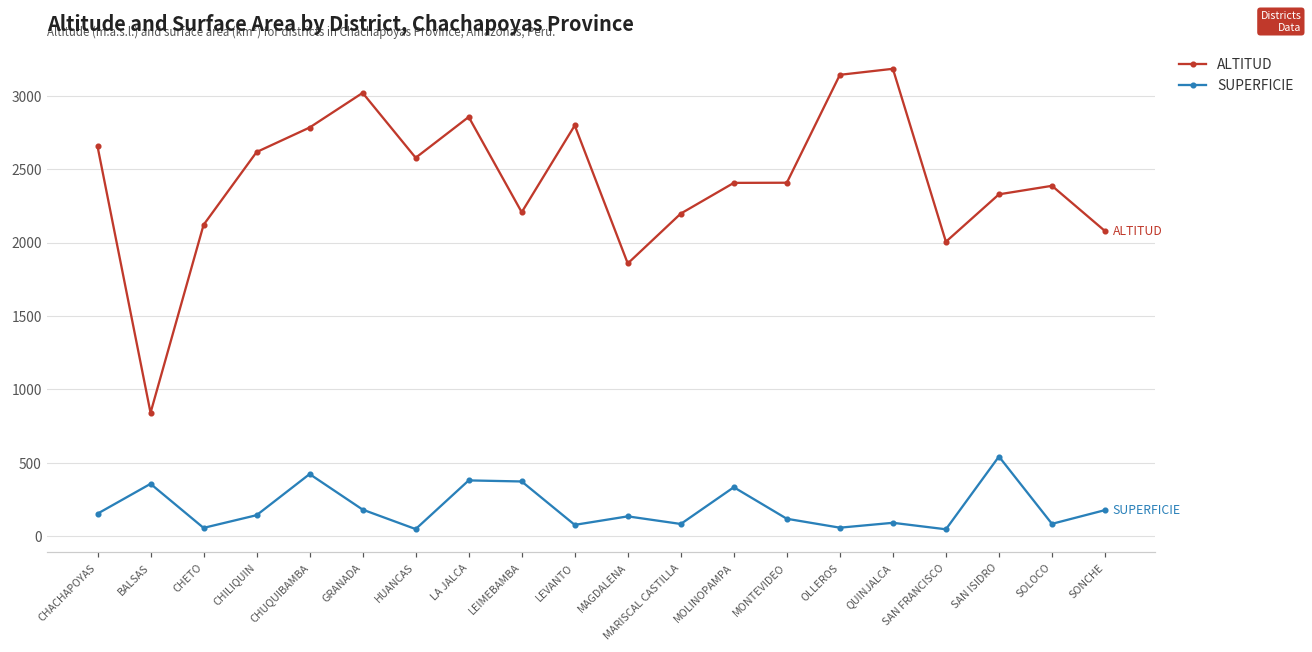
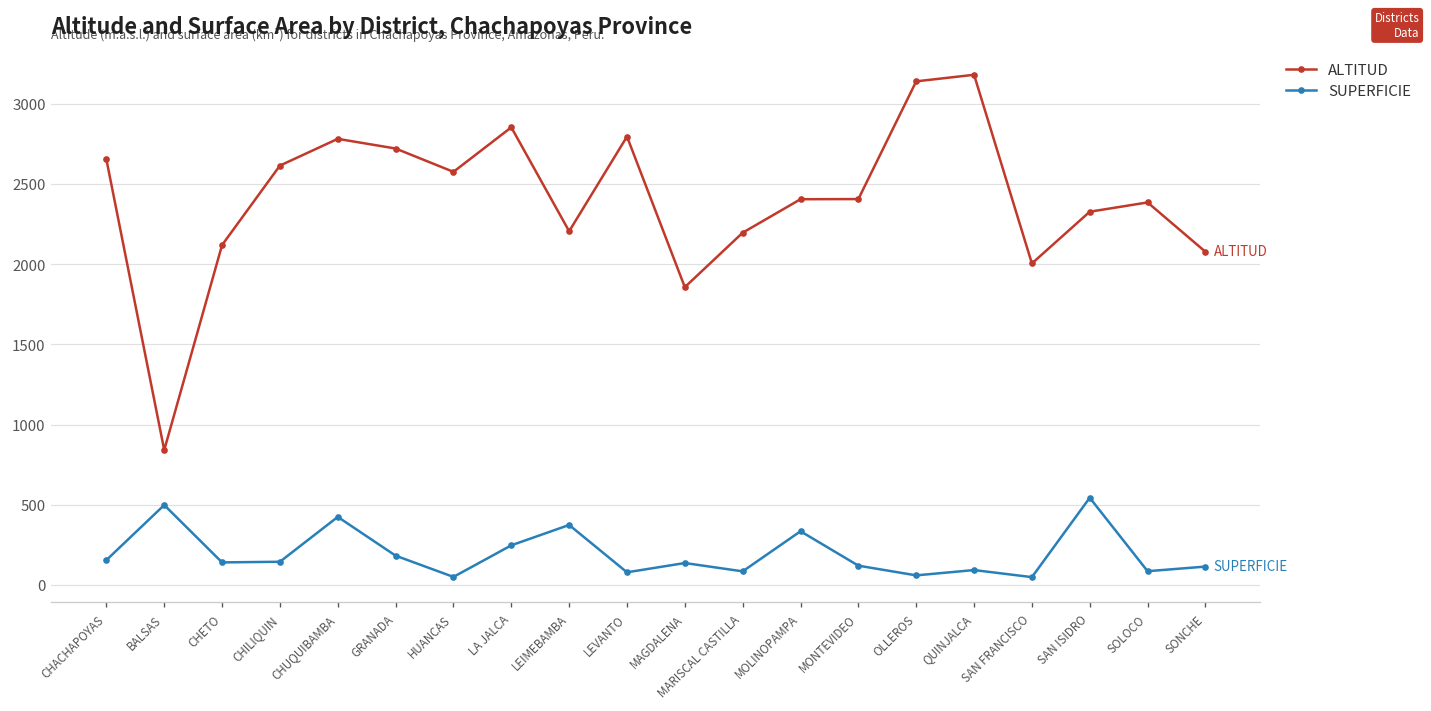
  {
    "ALTITUD": {
      "CHACHAPOYAS": 2660,
      "BALSAS": 840,
      "CHETO": 2120,
      "CHILIQUIN": 2620,
      "CHUQUIBAMBA": 2780,
-     "GRANADA": 3020,
+     "GRANADA": 2720,
      "HUANCAS": 2580,
      "LA JALCA": 2860,
      "LEIMEBAMBA": 2210,
      "LEVANTO": 2800,
      "MAGDALENA": 1860,
      "MARISCAL CASTILLA": 2200,
      "MOLINOPAMPA": 2410,
      "MONTEVIDEO": 2410,
      "OLLEROS": 3140,
      "QUINJALCA": 3180,
      "SAN FRANCISCO": 2010,
      "SAN ISIDRO": 2330,
      "SOLOCO": 2390,
      "SONCHE": 2080
    },
    "SUPERFICIE": {
      "CHACHAPOYAS": 150,
-     "BALSAS": 360,
-     "CHETO": 60,
+     "BALSAS": 500,
+     "CHETO": 140,
      "CHILIQUIN": 140,
      "CHUQUIBAMBA": 420,
      "GRANADA": 180,
      "HUANCAS": 50,
-     "LA JALCA": 380,
+     "LA JALCA": 250,
      "LEIMEBAMBA": 370,
      "LEVANTO": 80,
      "MAGDALENA": 140,
      "MARISCAL CASTILLA": 80,
      "MOLINOPAMPA": 330,
      "MONTEVIDEO": 120,
      "OLLEROS": 60,
      "QUINJALCA": 90,
      "SAN FRANCISCO": 50,
      "SAN ISIDRO": 540,
      "SOLOCO": 80,
-     "SONCHE": 180
+     "SONCHE": 110
    }
  }
